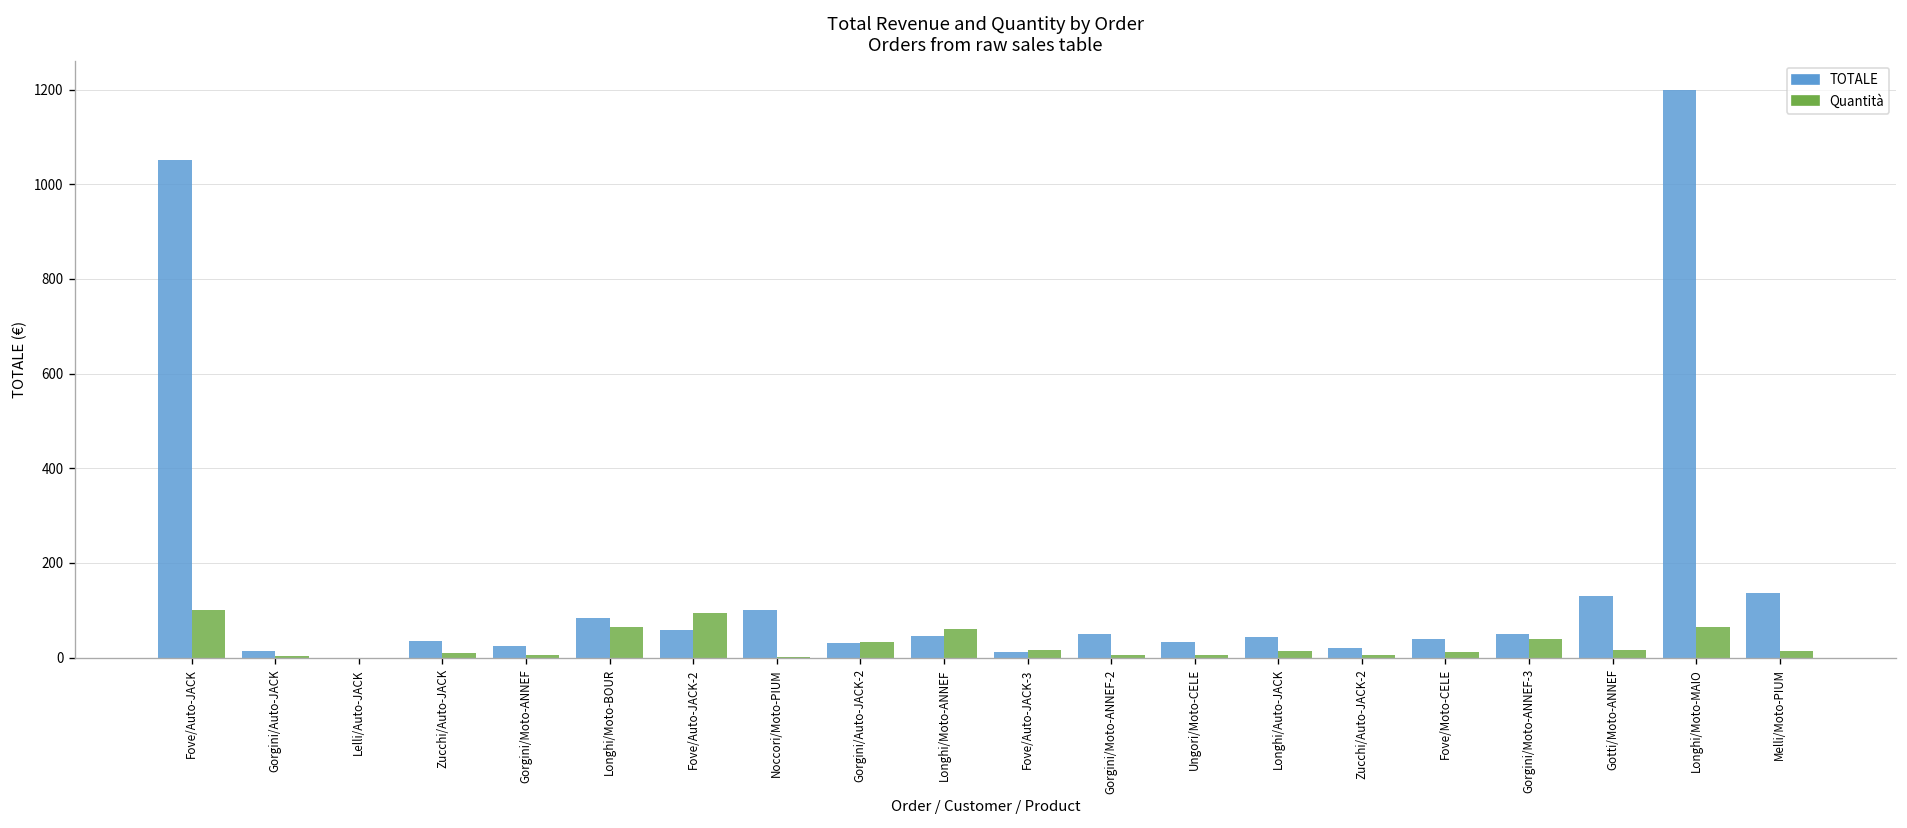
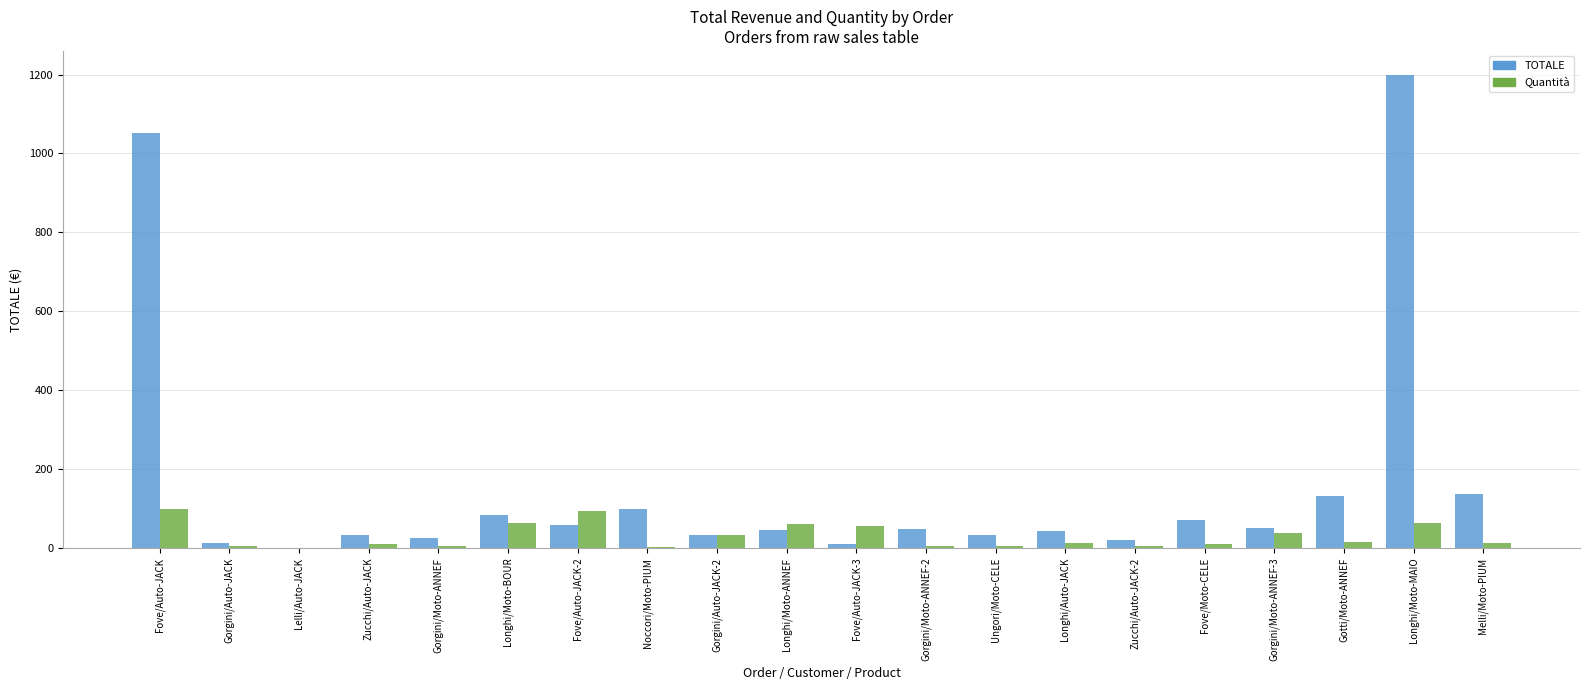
  {
    "TOTALE": {
      "Fove/Auto-JACK": 1050,
      "Gorgini/Auto-JACK": 10,
      "Lelli/Auto-JACK": 0,
      "Zucchi/Auto-JACK": 30,
      "Gorgini/Moto-ANNEF": 30,
      "Longhi/Moto-BOUR": 80,
      "Fove/Auto-JACK-2": 60,
      "Noccori/Moto-PIUM": 100,
      "Gorgini/Auto-JACK-2": 30,
      "Longhi/Moto-ANNEF": 50,
      "Fove/Auto-JACK-3": 10,
      "Gorgini/Moto-ANNEF-2": 50,
      "Ungori/Moto-CELE": 30,
      "Longhi/Auto-JACK": 40,
      "Zucchi/Auto-JACK-2": 20,
-     "Fove/Moto-CELE": 40,
+     "Fove/Moto-CELE": 70,
      "Gorgini/Moto-ANNEF-3": 50,
      "Gotti/Moto-ANNEF": 130,
      "Longhi/Moto-MAIO": 1200,
      "Melli/Moto-PIUM": 140
    },
    "Quantità": {
      "Fove/Auto-JACK": 100,
      "Lelli/Auto-JACK": 0,
      "Zucchi/Auto-JACK": 10,
      "Longhi/Moto-BOUR": 60,
      "Fove/Auto-JACK-2": 90,
      "Gorgini/Auto-JACK-2": 30,
      "Longhi/Moto-ANNEF": 60,
-     "Fove/Auto-JACK-3": 20,
+     "Fove/Auto-JACK-3": 60,
      "Longhi/Auto-JACK": 10,
      "Fove/Moto-CELE": 10,
      "Gorgini/Moto-ANNEF-3": 40,
      "Gotti/Moto-ANNEF": 20,
      "Longhi/Moto-MAIO": 60,
      "Melli/Moto-PIUM": 10
    }
  }
